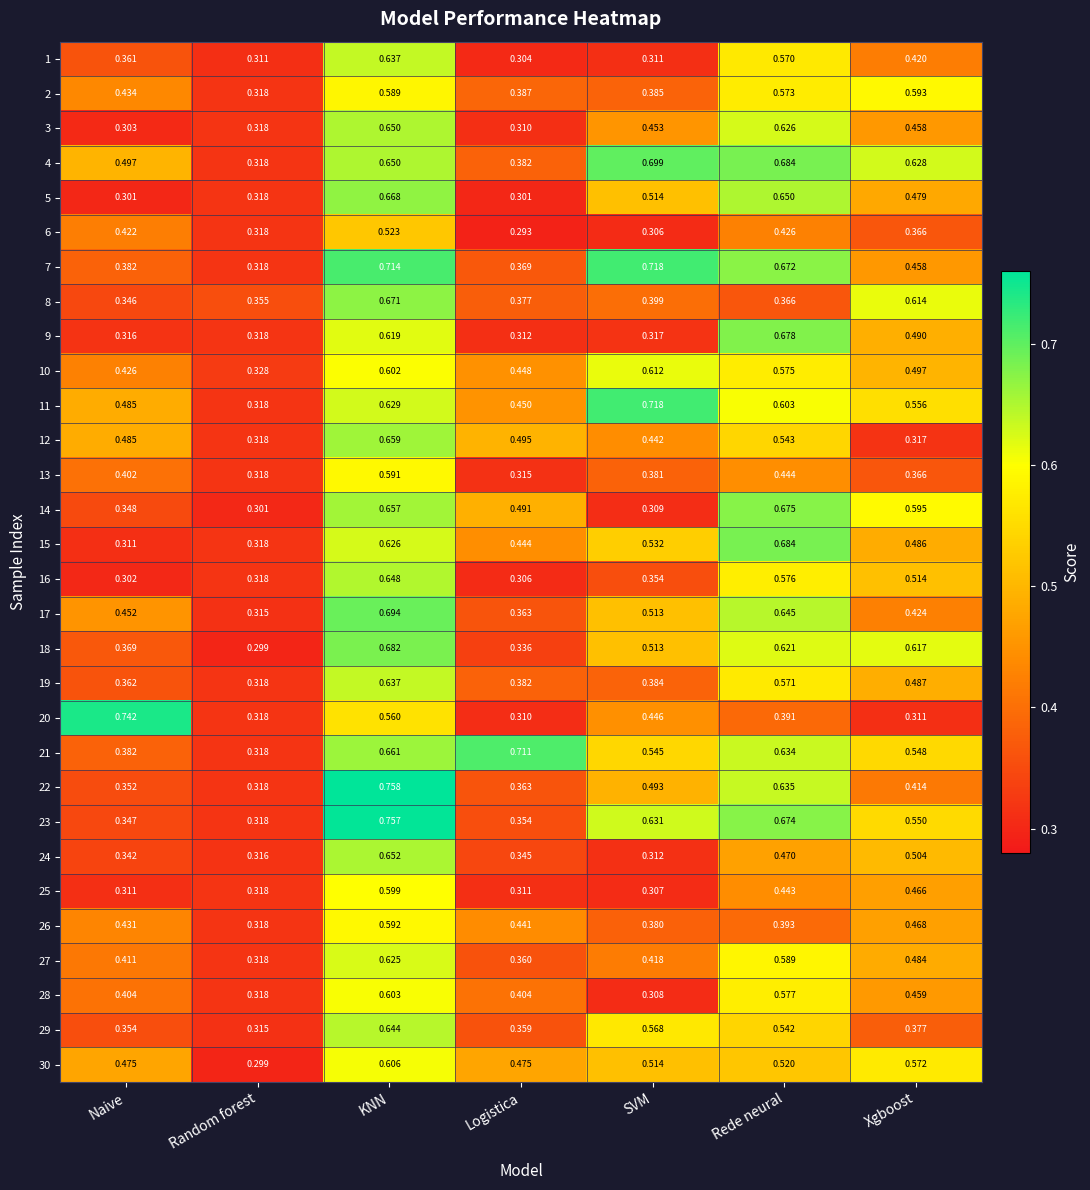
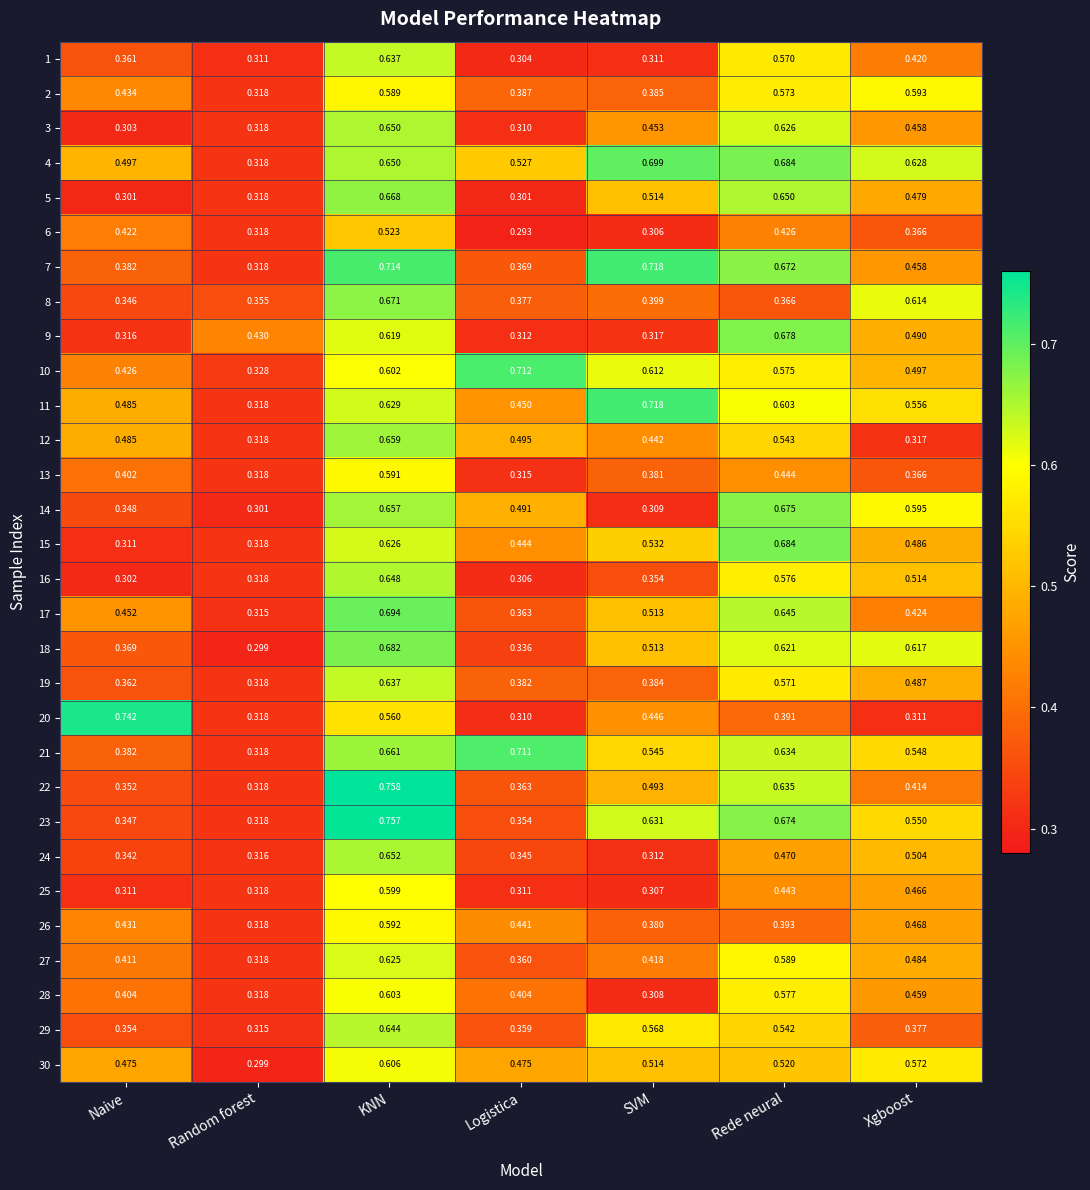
  {
    "4": {
      "Naive": 0.497,
      "Random forest": 0.318,
      "KNN": 0.650,
-     "Logistica": 0.382,
+     "Logistica": 0.527,
      "SVM": 0.699,
      "Rede neural": 0.684,
      "Xgboost": 0.628
    },
    "9": {
      "Naive": 0.316,
-     "Random forest": 0.318,
+     "Random forest": 0.430,
      "KNN": 0.619,
      "Logistica": 0.312,
      "SVM": 0.317,
      "Rede neural": 0.678,
      "Xgboost": 0.490
    },
    "10": {
      "Naive": 0.426,
      "Random forest": 0.328,
      "KNN": 0.602,
-     "Logistica": 0.448,
+     "Logistica": 0.712,
      "SVM": 0.612,
      "Rede neural": 0.575,
      "Xgboost": 0.497
    }
  }
